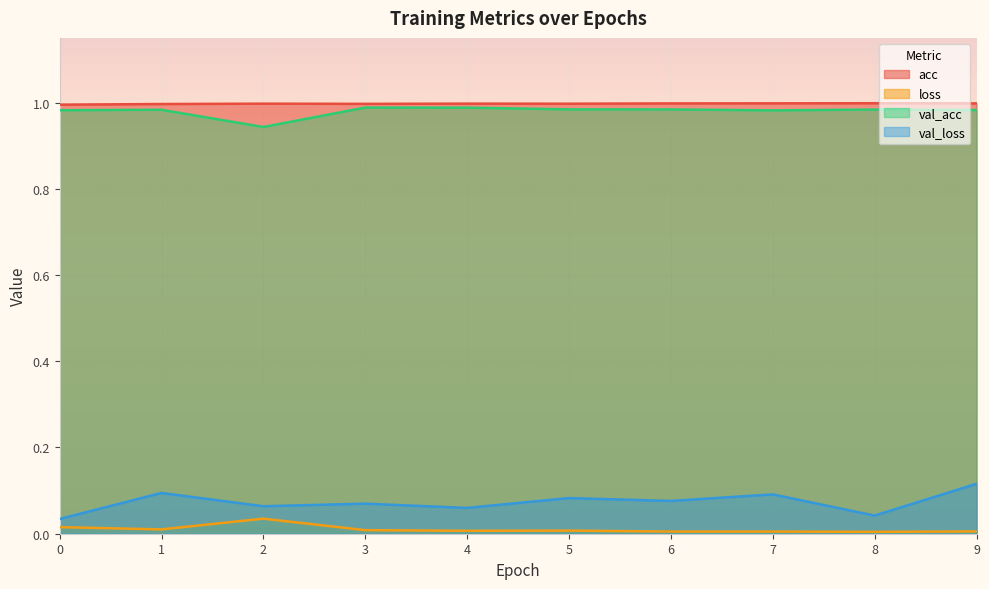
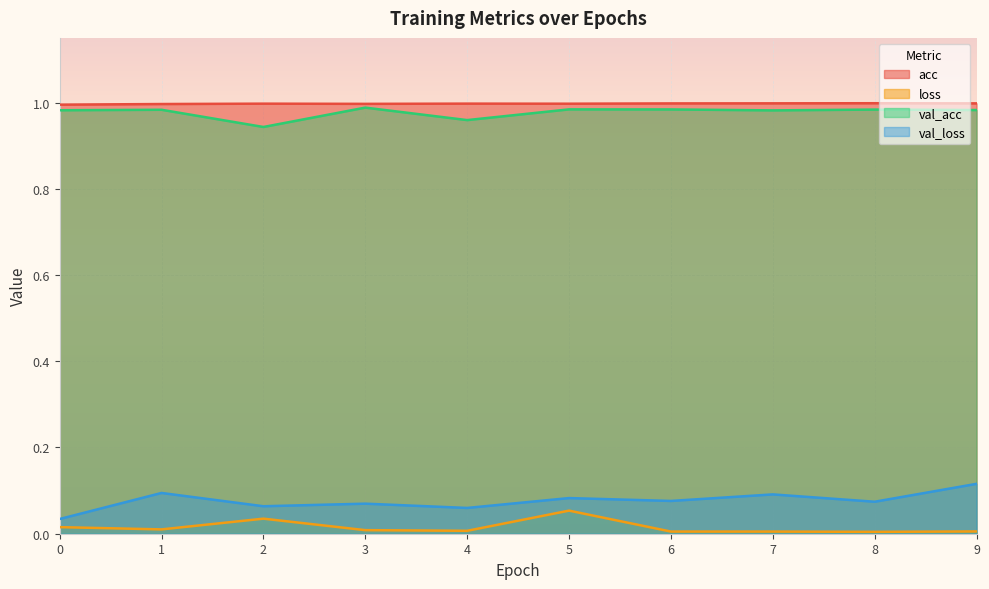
  {
    "acc": {
      "0": 1.00,
      "1": 1.00,
      "2": 1.00,
      "3": 1.00,
      "4": 1.00,
      "5": 1.00,
      "6": 1.00,
      "7": 1.00,
      "8": 1.00,
      "9": 1.00
    },
    "loss": {
      "0": 0.02,
      "1": 0.01,
      "2": 0.03,
      "3": 0.01,
      "4": 0.01,
-     "5": 0.01,
+     "5": 0.05,
      "6": 0.01,
      "7": 0.00,
      "8": 0.00,
      "9": 0.01
    },
    "val_acc": {
      "0": 0.98,
      "1": 0.98,
      "2": 0.94,
      "3": 0.99,
-     "4": 0.99,
+     "4": 0.96,
      "5": 0.98,
      "6": 0.98,
      "7": 0.98,
      "8": 0.98,
      "9": 0.98
    },
    "val_loss": {
      "0": 0.03,
      "1": 0.09,
      "2": 0.06,
      "3": 0.07,
      "4": 0.06,
      "5": 0.08,
      "6": 0.08,
      "7": 0.09,
-     "8": 0.04,
+     "8": 0.07,
      "9": 0.12
    }
  }
